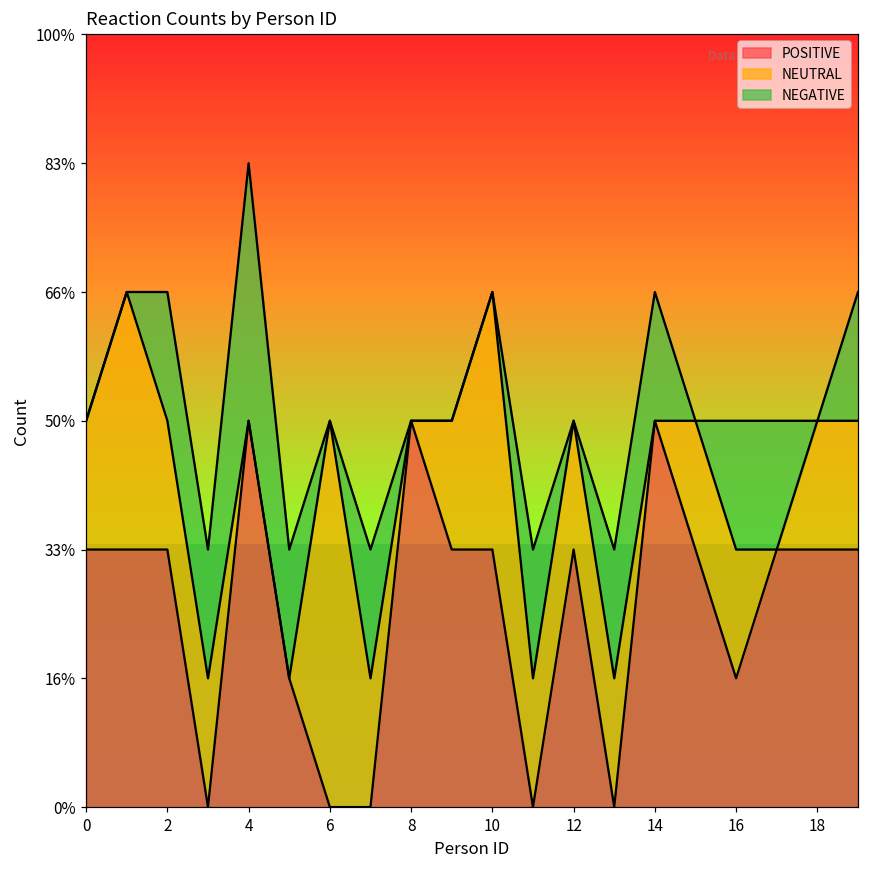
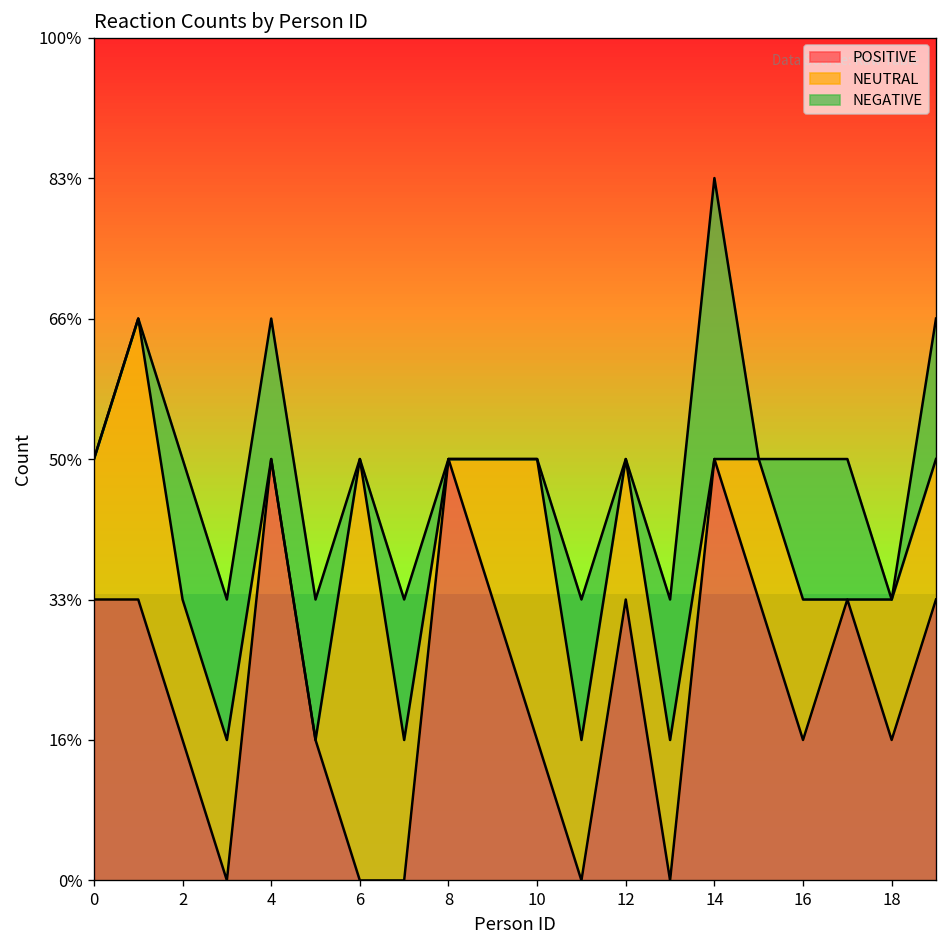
  {
    "POSITIVE": {
      "0": "33%",
-     "2": "33%",
+     "2": "17%",
      "6": "0%",
-     "10": "33%",
+     "10": "17%",
      "12": "33%",
      "16": "17%",
-     "18": "33%"
+     "18": "17%"
    },
    "NEUTRAL": {
      "16": "33%"
    },
    "NEGATIVE": {
-     "4": "33%",
-     "14": "17%",
+     "4": "17%",
+     "14": "33%",
      "16": "50%"
    }
  }
